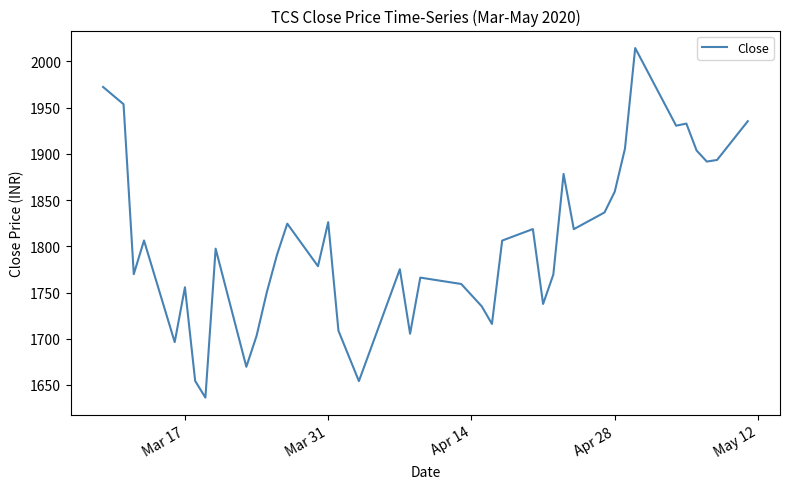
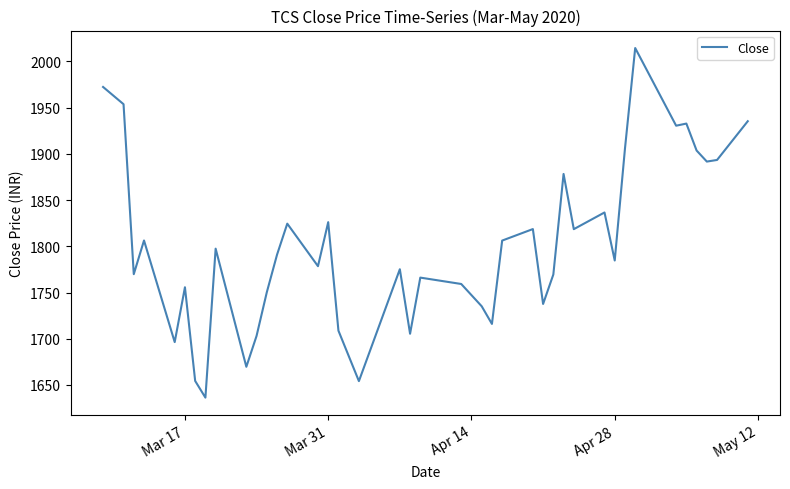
  {
    "Mar 17": 1760,
    "Mar 31": 1830,
-   "Apr 28": 1860
+   "Apr 28": 1780
  }
